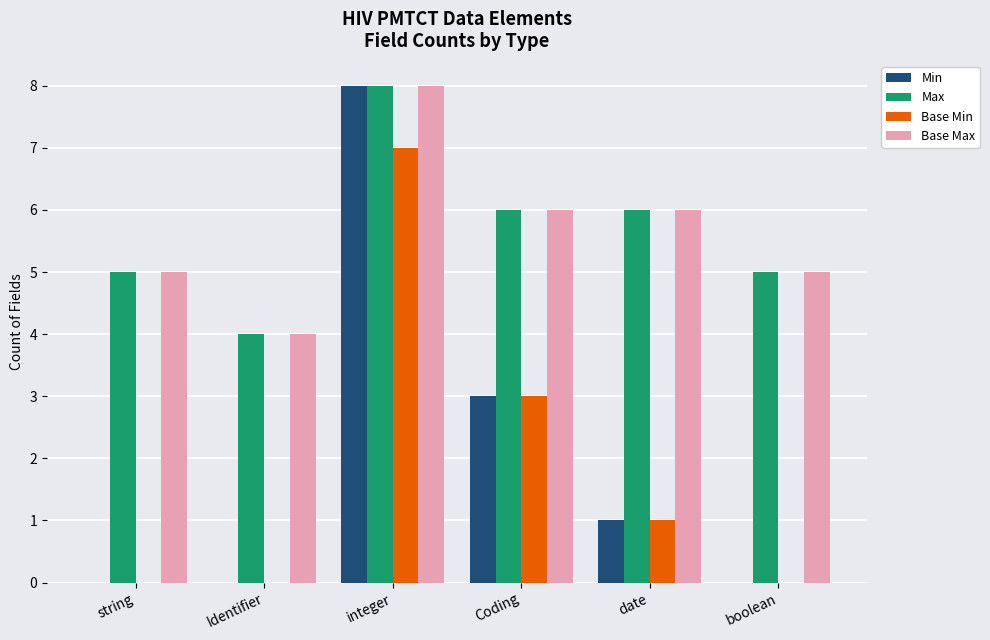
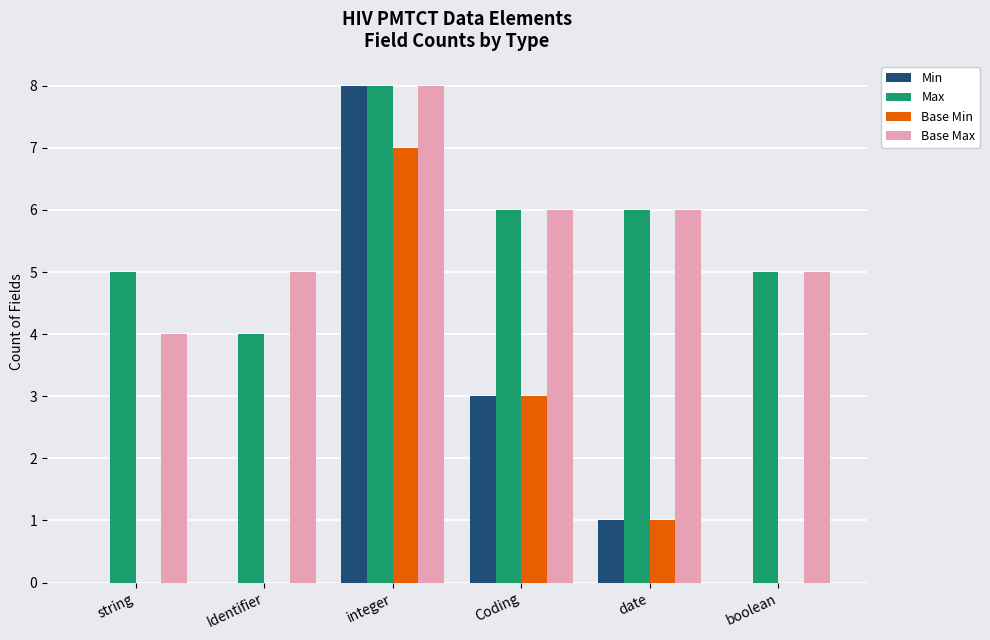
  {
    "Min": {
      "string": 0,
      "Identifier": 0,
      "integer": 8,
      "Coding": 3,
      "date": 1,
      "boolean": 0
    },
    "Max": {
      "string": 5,
      "Identifier": 4,
      "integer": 8,
      "Coding": 6,
      "date": 6,
      "boolean": 5
    },
    "Base Min": {
      "string": 0,
      "Identifier": 0,
      "integer": 7,
      "Coding": 3,
      "date": 1,
      "boolean": 0
    },
    "Base Max": {
-     "string": 5,
-     "Identifier": 4,
+     "string": 4,
+     "Identifier": 5,
      "integer": 8,
      "Coding": 6,
      "date": 6,
      "boolean": 5
    }
  }
